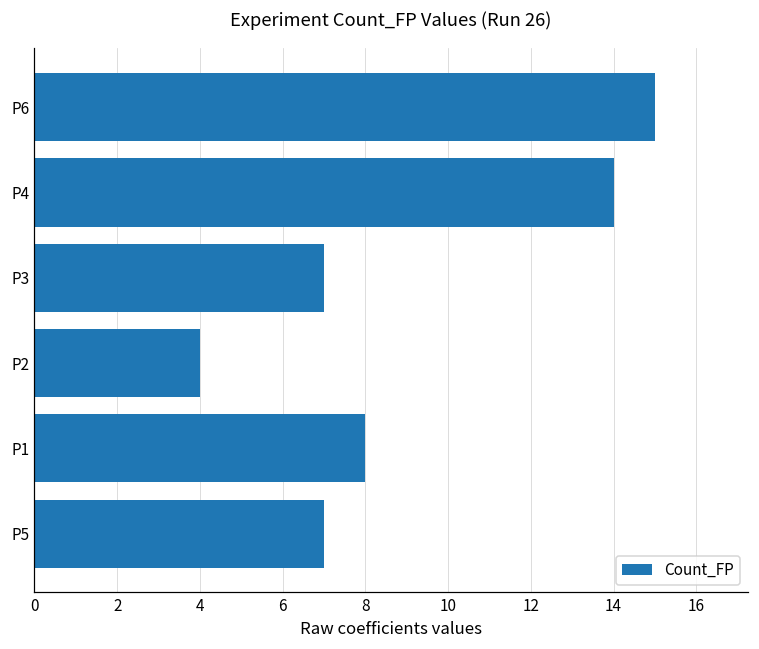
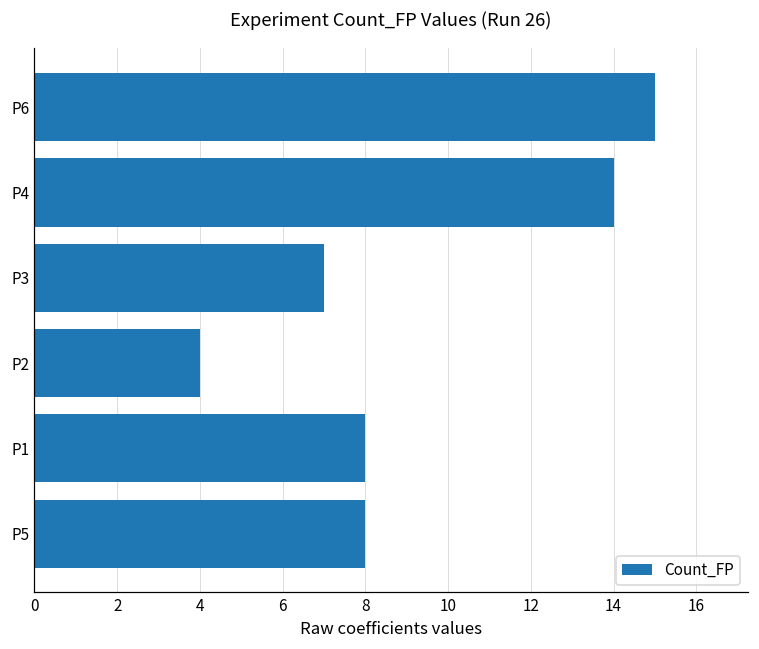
  {
    "P6": 15,
    "P4": 14,
    "P3": 7,
    "P2": 4,
    "P1": 8,
-   "P5": 7
+   "P5": 8
  }
